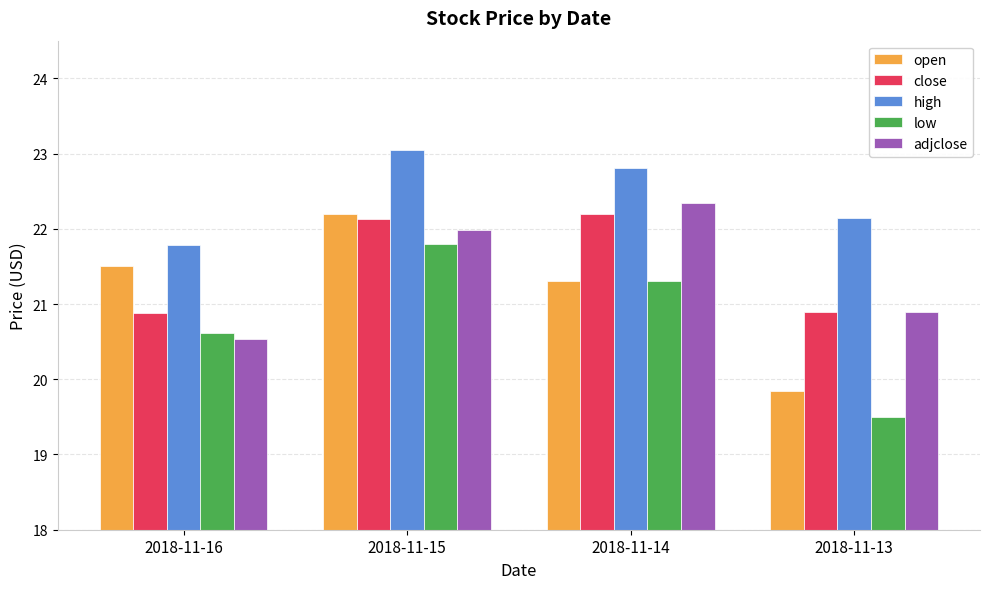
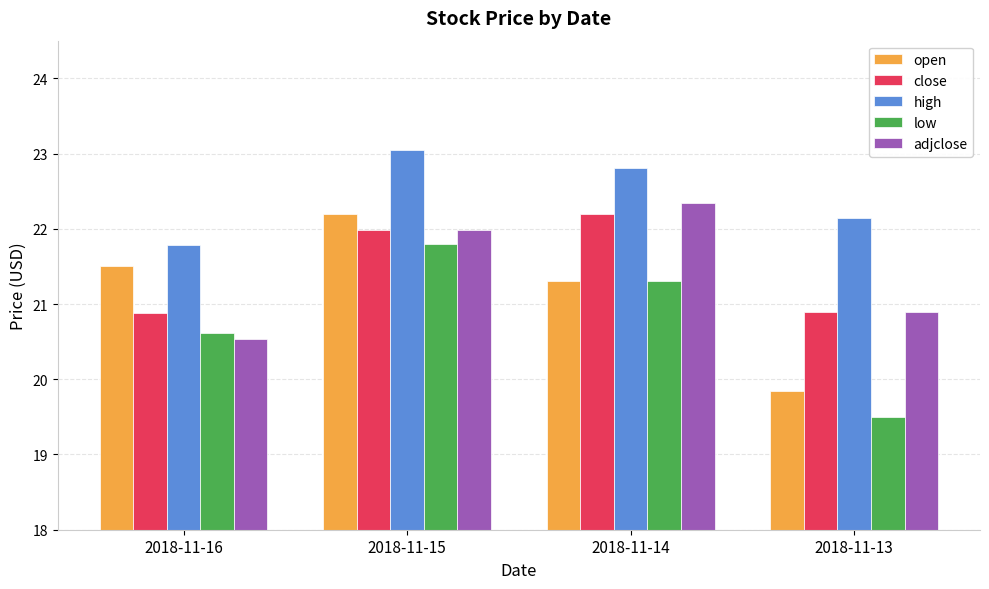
  {
    "open": {
      "2018-11-16": 21.5,
      "2018-11-15": 22.2,
      "2018-11-14": 21.3,
      "2018-11-13": 19.9
    },
    "close": {
      "2018-11-16": 20.9,
-     "2018-11-15": 22.1,
+     "2018-11-15": 22.0,
      "2018-11-14": 22.2,
      "2018-11-13": 20.9
    },
    "high": {
      "2018-11-16": 21.8,
      "2018-11-15": 23.0,
      "2018-11-14": 22.8,
      "2018-11-13": 22.1
    },
    "low": {
      "2018-11-16": 20.6,
      "2018-11-15": 21.8,
      "2018-11-14": 21.3,
      "2018-11-13": 19.5
    },
    "adjclose": {
      "2018-11-16": 20.5,
      "2018-11-15": 22.0,
      "2018-11-14": 22.3,
      "2018-11-13": 20.9
    }
  }
